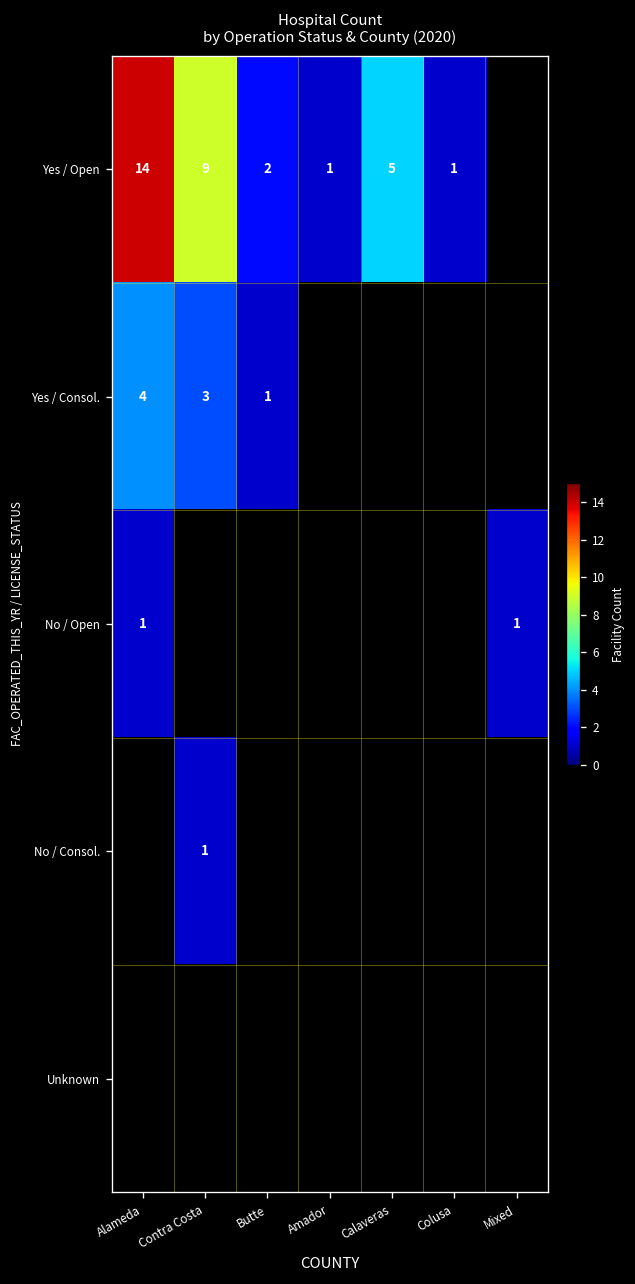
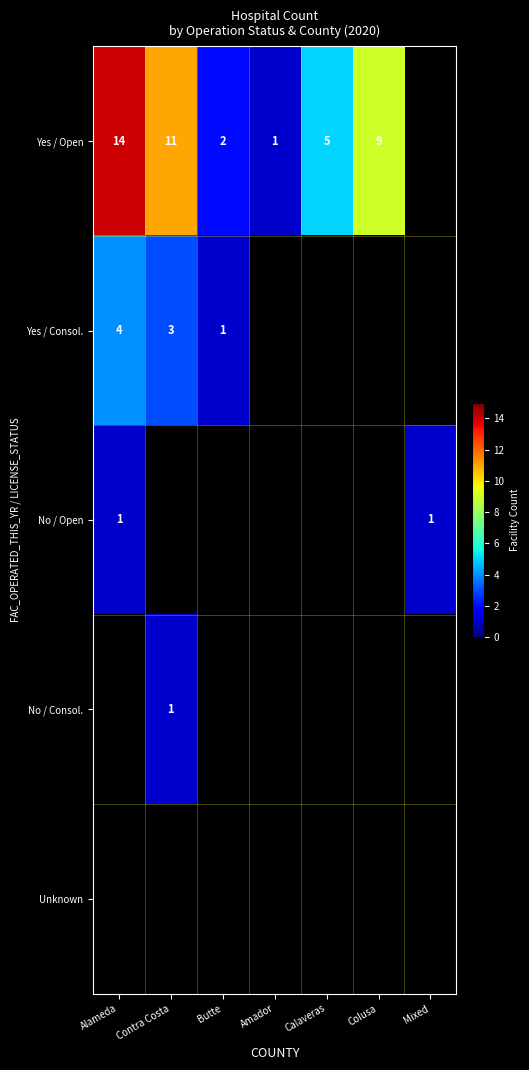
  {
    "Yes / Open": {
      "Alameda": 14,
-     "Contra Costa": 9,
+     "Contra Costa": 11,
      "Butte": 2,
      "Amador": 1,
      "Calaveras": 5,
-     "Colusa": 1
+     "Colusa": 9
    },
    "Yes / Consol.": {
      "Alameda": 4,
      "Contra Costa": 3,
      "Butte": 1
    },
    "No / Open": {
      "Alameda": 1,
      "Mixed": 1
    },
    "No / Consol.": {
      "Contra Costa": 1
    }
  }
